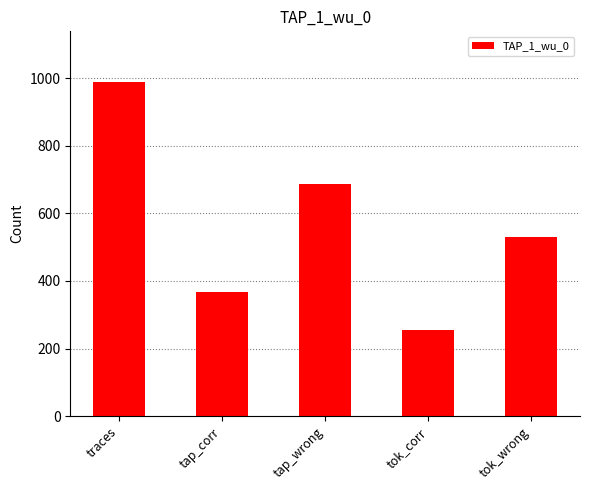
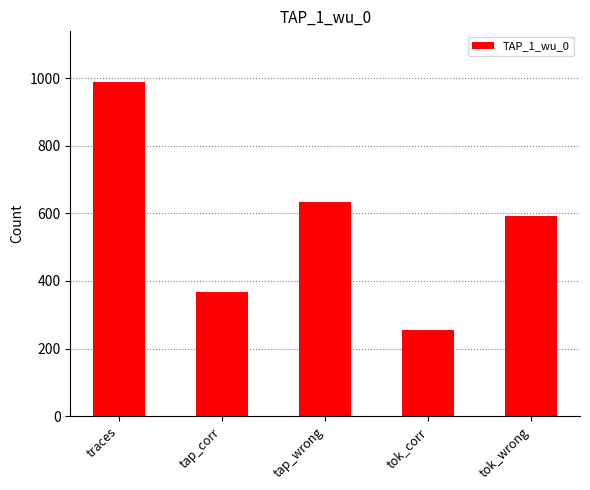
  {
    "traces": 990,
    "tap_corr": 370,
-   "tap_wrong": 690,
+   "tap_wrong": 630,
    "tok_corr": 250,
-   "tok_wrong": 530
+   "tok_wrong": 590
  }
